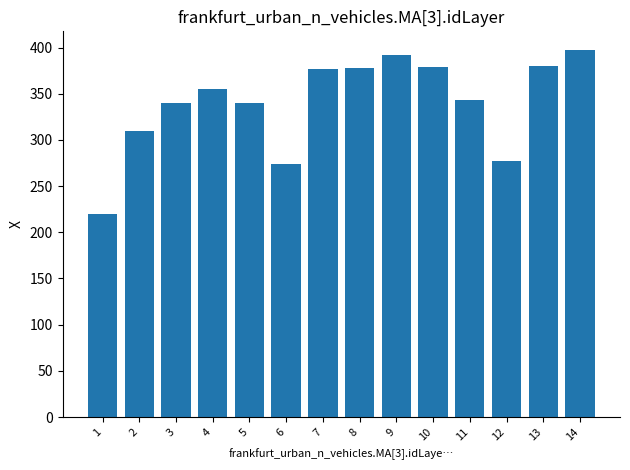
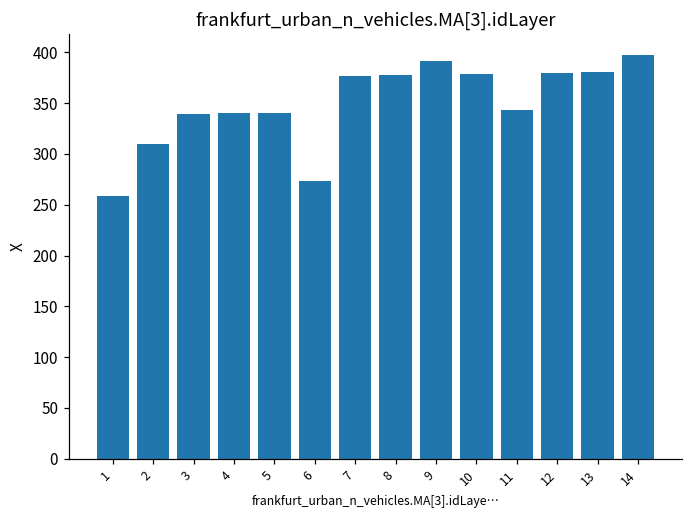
  {
-   "1": 220,
+   "1": 260,
    "2": 310,
    "3": 340,
-   "4": 360,
+   "4": 340,
    "5": 340,
    "6": 270,
    "7": 380,
    "8": 380,
    "9": 390,
    "10": 380,
    "11": 340,
-   "12": 280,
+   "12": 380,
    "13": 380,
    "14": 400
  }
